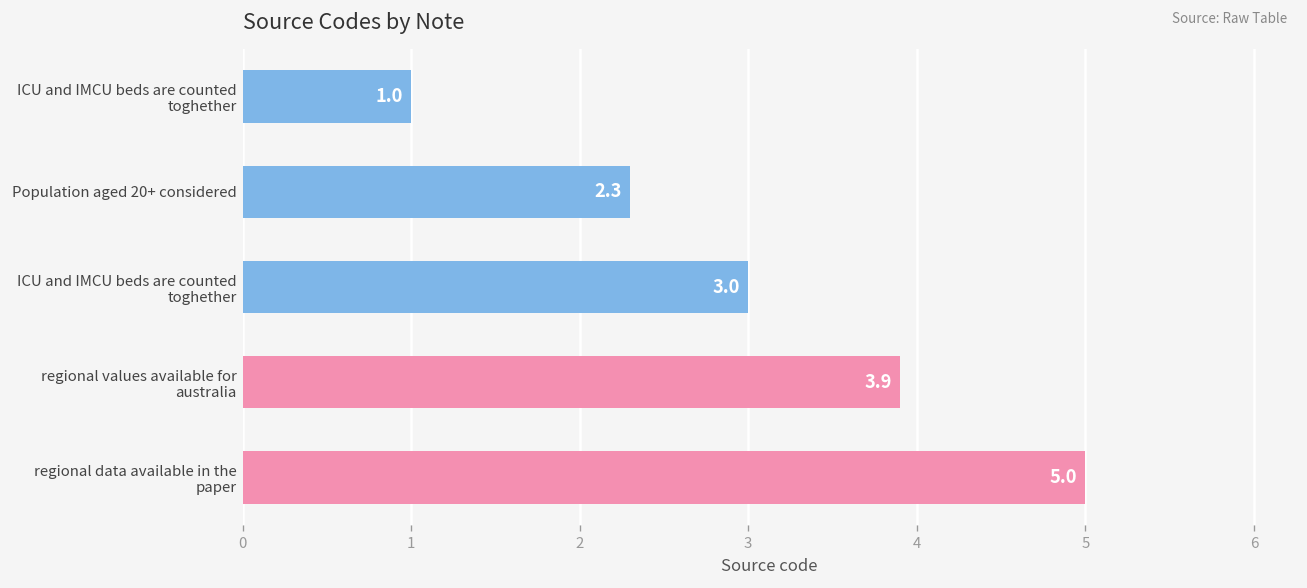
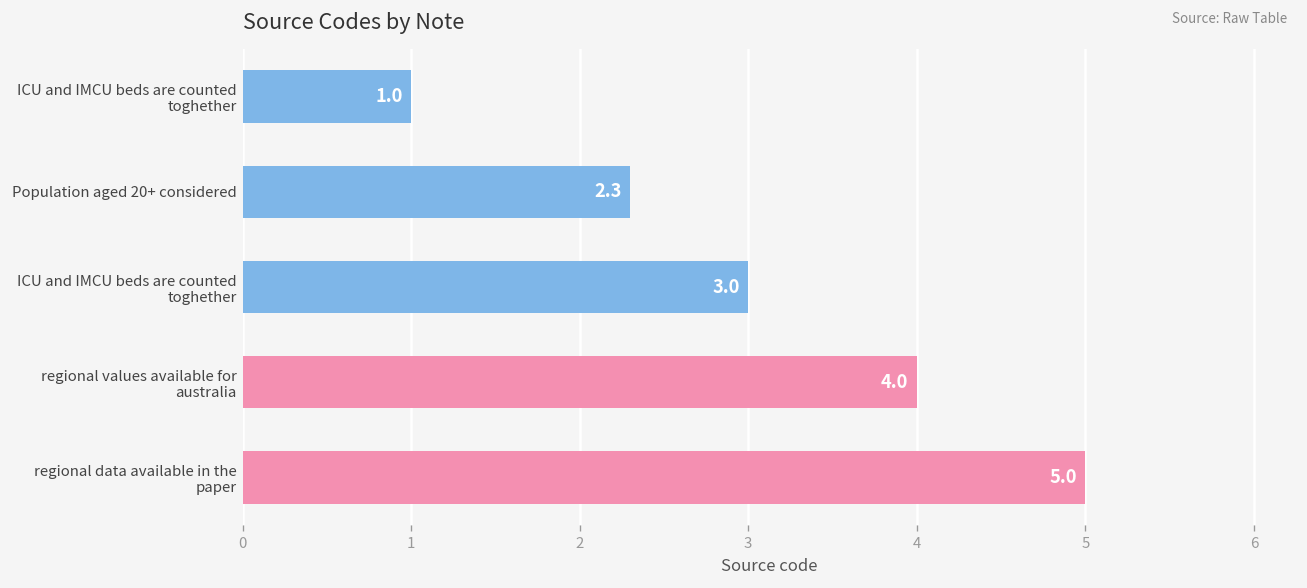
  {
    "Population aged 20+ considered": 2.3,
-   "regional values available for australia": 3.9,
+   "regional values available for australia": 4.0,
    "regional data available in the paper": 5.0
  }
